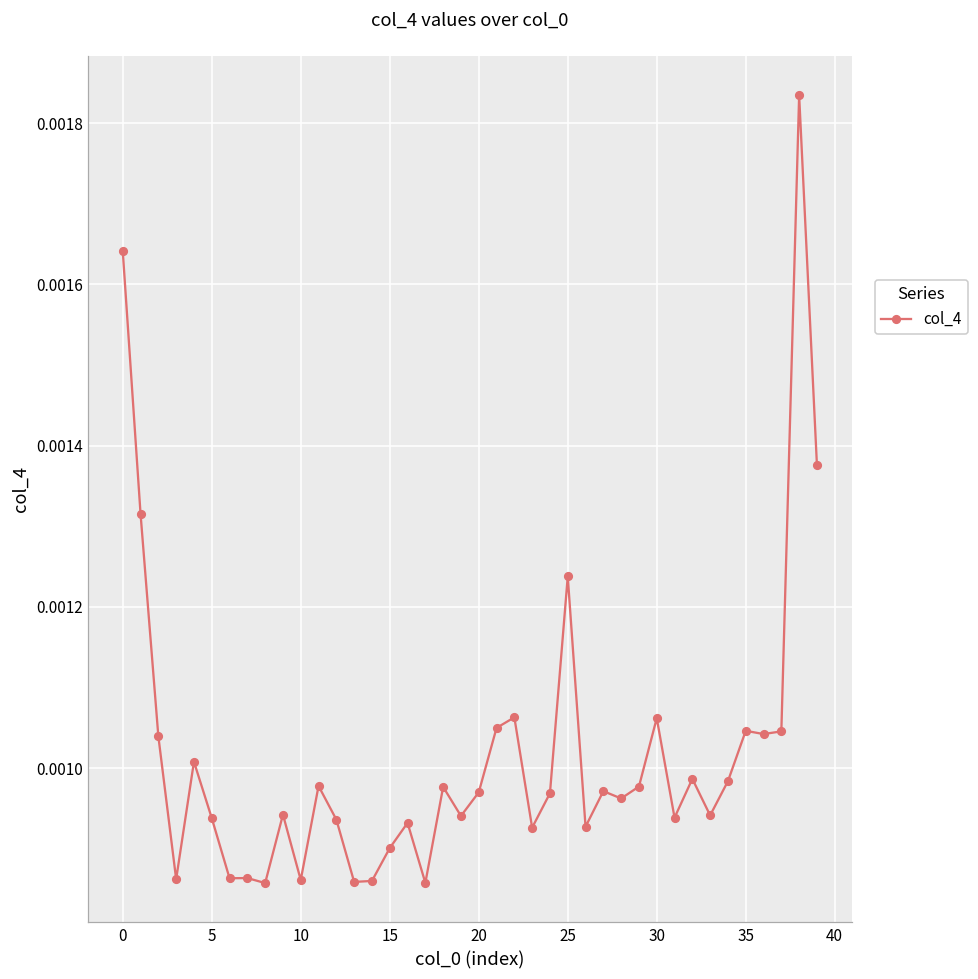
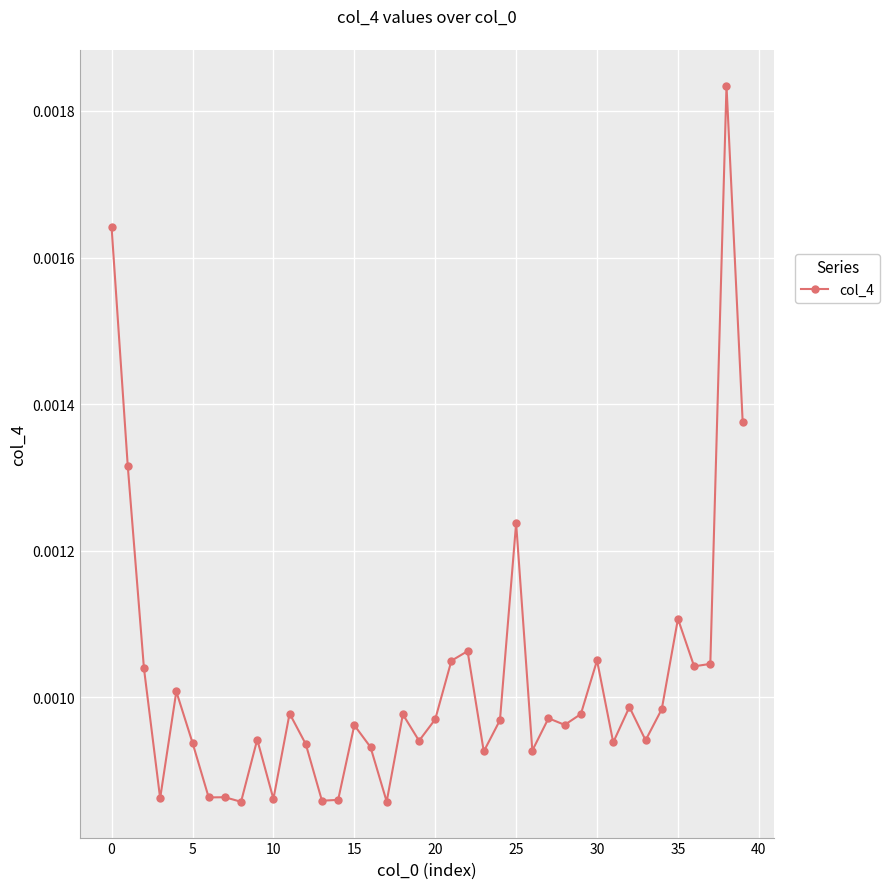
  {
    "0": 0.00164,
    "5": 0.00094,
    "10": 0.00086,
-   "15": 0.00090,
+   "15": 0.00096,
    "20": 0.00097,
    "25": 0.00124,
-   "30": 0.00106,
-   "35": 0.00105
+   "30": 0.00105,
+   "35": 0.00111
  }
